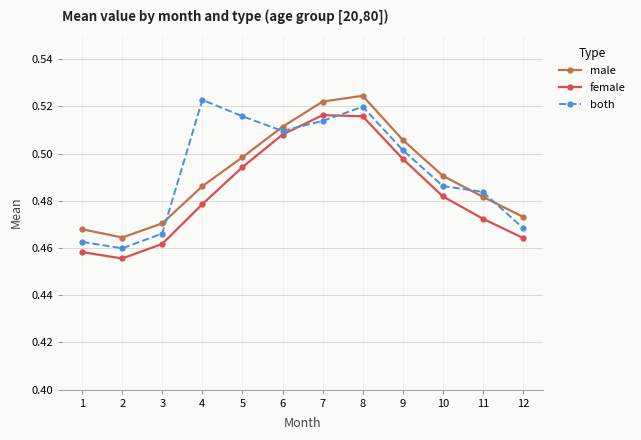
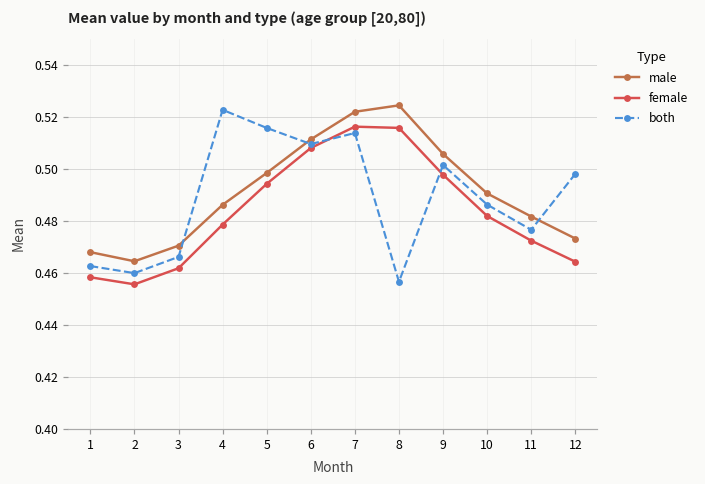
  {
    "both": {
      "1": 0.463,
      "2": 0.460,
      "3": 0.466,
      "4": 0.523,
      "5": 0.516,
      "6": 0.510,
      "7": 0.514,
-     "8": 0.520,
+     "8": 0.457,
      "9": 0.501,
      "10": 0.486,
-     "11": 0.484,
-     "12": 0.468
+     "11": 0.477,
+     "12": 0.498
    }
  }
